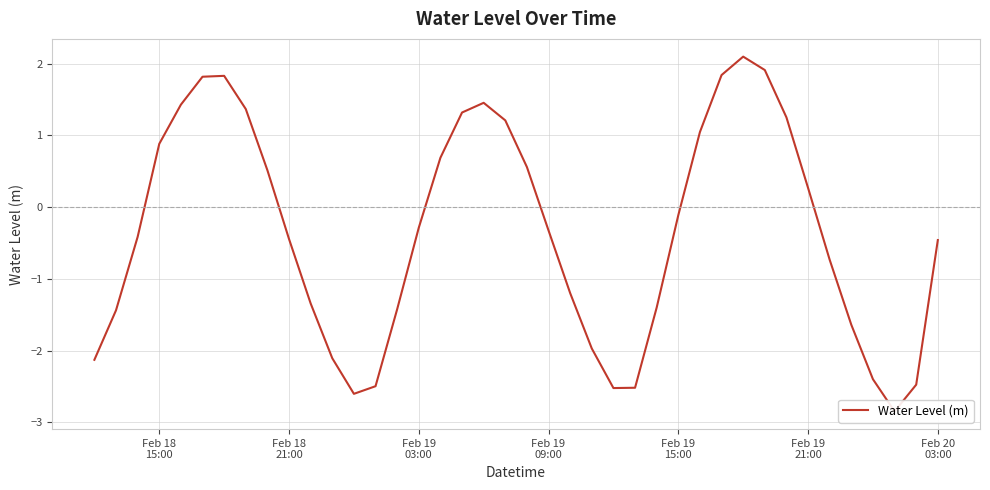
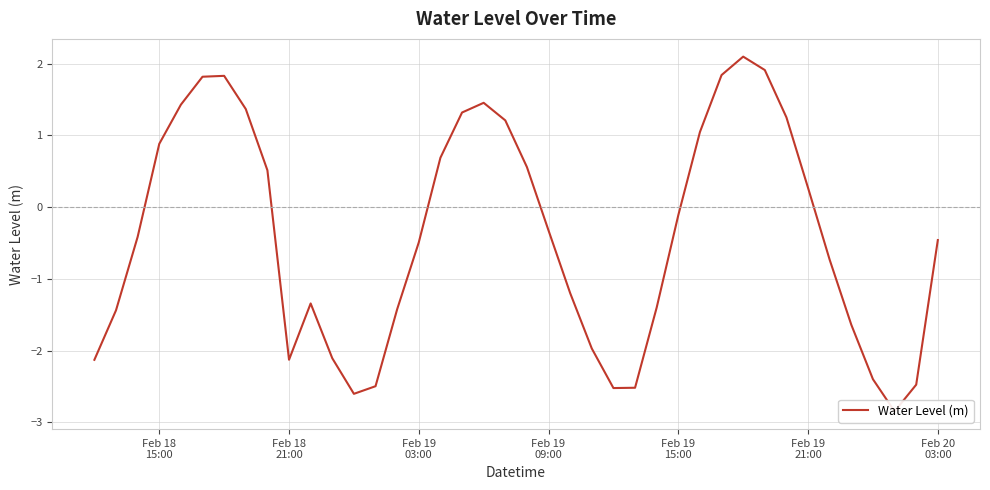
  {
    "Feb 18 15:00": 0.9,
-   "Feb 18 21:00": -0.4,
-   "Feb 19 03:00": -0.3,
+   "Feb 18 21:00": -2.1,
+   "Feb 19 03:00": -0.5,
    "Feb 19 09:00": -0.3,
    "Feb 19 15:00": -0.1,
    "Feb 19 21:00": 0.3,
    "Feb 20 03:00": -0.5
  }
